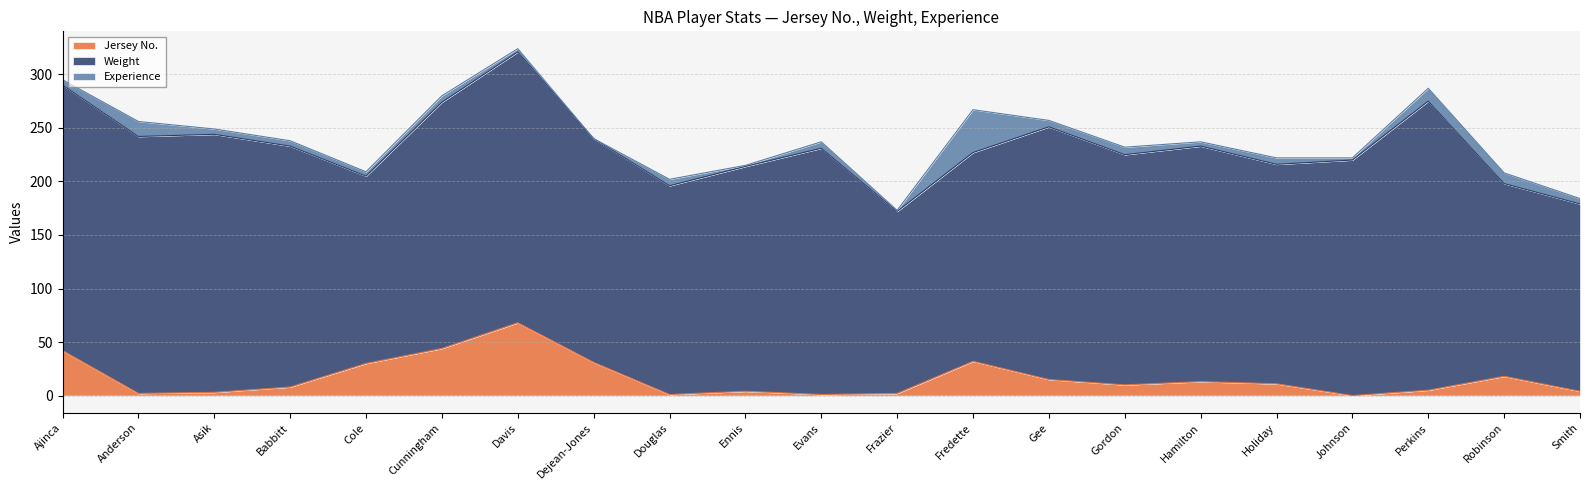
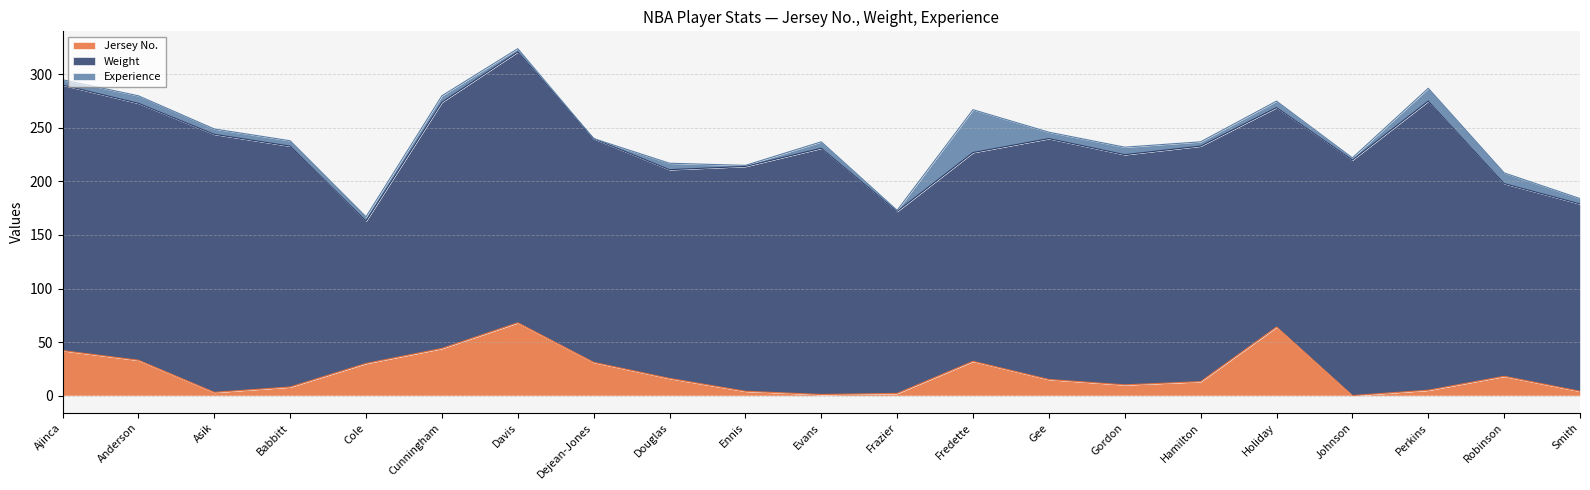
  {
    "Jersey No.": {
      "Ajinca": 42,
-     "Anderson": 2,
+     "Anderson": 33,
      "Asik": 3,
      "Babbitt": 8,
      "Cole": 30,
      "Cunningham": 44,
      "Davis": 68,
      "Dejean-Jones": 31,
-     "Douglas": 1,
+     "Douglas": 16,
      "Ennis": 4,
      "Evans": 1,
      "Frazier": 2,
      "Fredette": 32,
      "Gee": 15,
      "Gordon": 10,
      "Hamilton": 13,
-     "Holiday": 11,
+     "Holiday": 64,
      "Johnson": 0,
      "Perkins": 5,
      "Robinson": 18,
      "Smith": 4
    },
    "Weight": {
      "Ajinca": 248,
      "Anderson": 240,
      "Asik": 241,
      "Babbitt": 225,
-     "Cole": 175,
+     "Cole": 133,
      "Cunningham": 230,
      "Davis": 253,
      "Douglas": 195,
      "Evans": 230,
      "Fredette": 195,
-     "Gee": 236,
+     "Gee": 225,
      "Gordon": 215,
      "Hamilton": 220,
      "Holiday": 205,
      "Perkins": 270,
      "Robinson": 180,
      "Smith": 175
    },
    "Experience": {
      "Ajinca": 5,
-     "Anderson": 14,
+     "Anderson": 7,
      "Asik": 5,
      "Babbitt": 5,
      "Cole": 4,
      "Cunningham": 6,
      "Davis": 3,
      "Douglas": 6,
      "Evans": 6,
      "Fredette": 40,
      "Gee": 6,
      "Gordon": 7,
      "Hamilton": 4,
      "Holiday": 6,
      "Perkins": 12,
      "Robinson": 10,
      "Smith": 5
    }
  }
